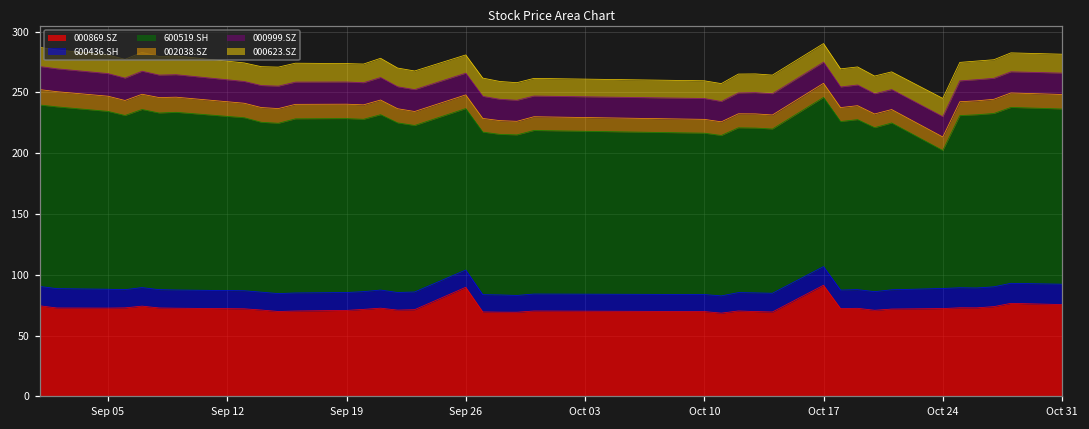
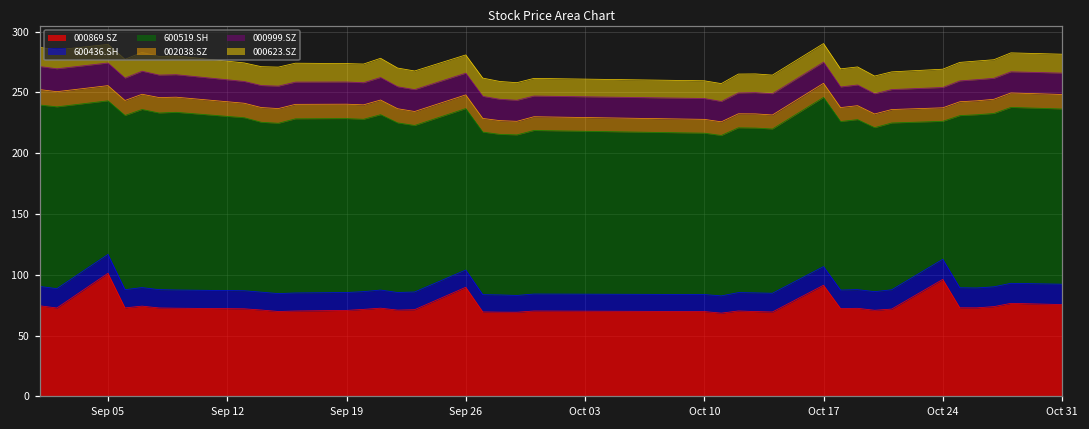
  {
    "000869.SZ": {
-     "Sep 05": 73,
+     "Sep 05": 101,
      "Sep 19": 71,
      "Sep 26": 90,
      "Oct 10": 70,
      "Oct 17": 91,
-     "Oct 24": 72,
+     "Oct 24": 96,
      "Oct 31": 75
    },
    "600436.SH": {
      "Sep 05": 16,
      "Sep 19": 15,
      "Sep 26": 14,
      "Oct 10": 14,
      "Oct 17": 15,
      "Oct 24": 17,
      "Oct 31": 17
    },
    "600519.SH": {
-     "Sep 05": 146,
+     "Sep 05": 126,
      "Sep 19": 143,
      "Sep 26": 133,
      "Oct 10": 133,
      "Oct 17": 139,
      "Oct 24": 113,
      "Oct 31": 144
    },
    "000999.SZ": {
      "Sep 05": 19,
      "Sep 19": 18,
      "Sep 26": 18,
      "Oct 10": 17,
      "Oct 17": 17,
      "Oct 24": 17,
      "Oct 31": 18
    }
  }
